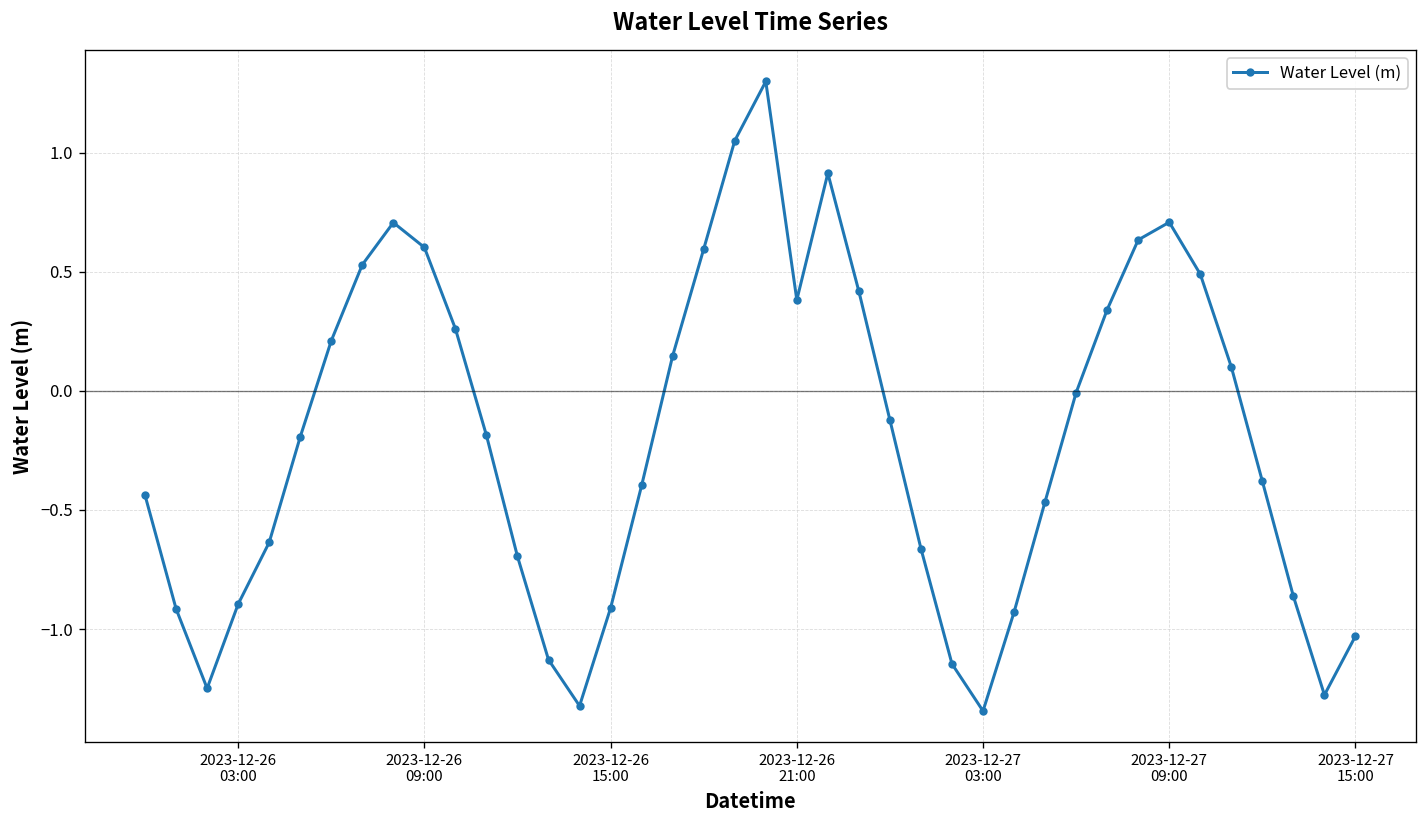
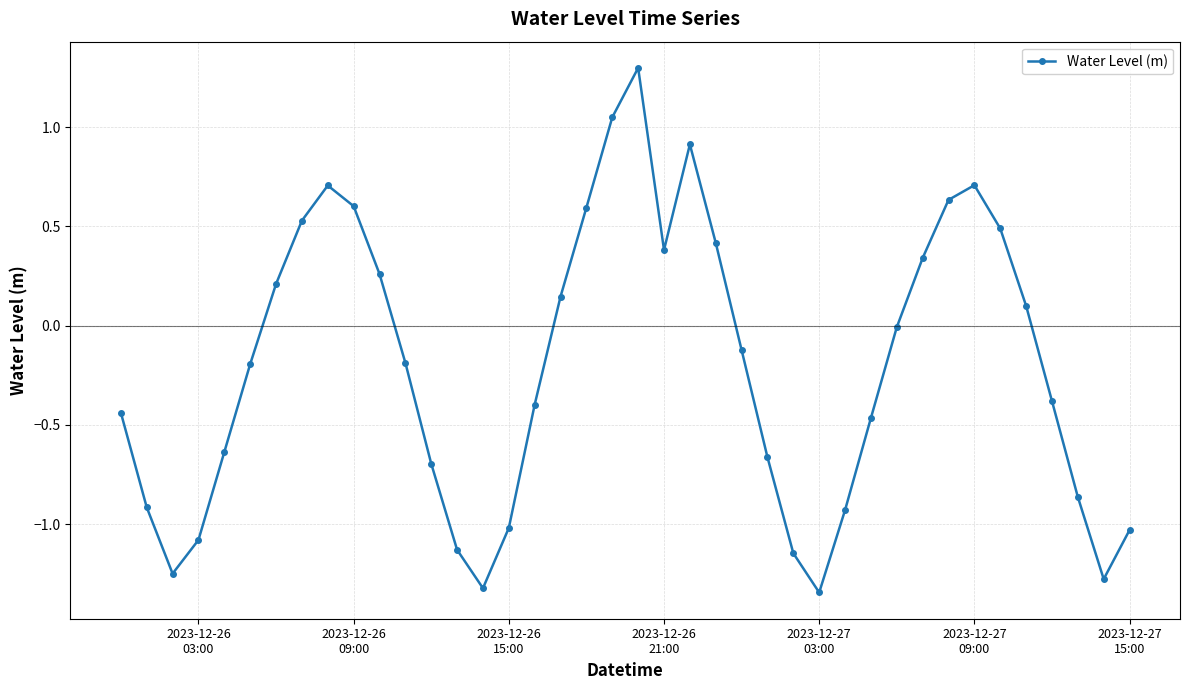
  {
-   "2023-12-26 03:00": -0.90,
+   "2023-12-26 03:00": -1.08,
    "2023-12-26 09:00": 0.60,
-   "2023-12-26 15:00": -0.91,
+   "2023-12-26 15:00": -1.02,
    "2023-12-26 21:00": 0.38,
    "2023-12-27 03:00": -1.34,
    "2023-12-27 09:00": 0.71,
    "2023-12-27 15:00": -1.03
  }
